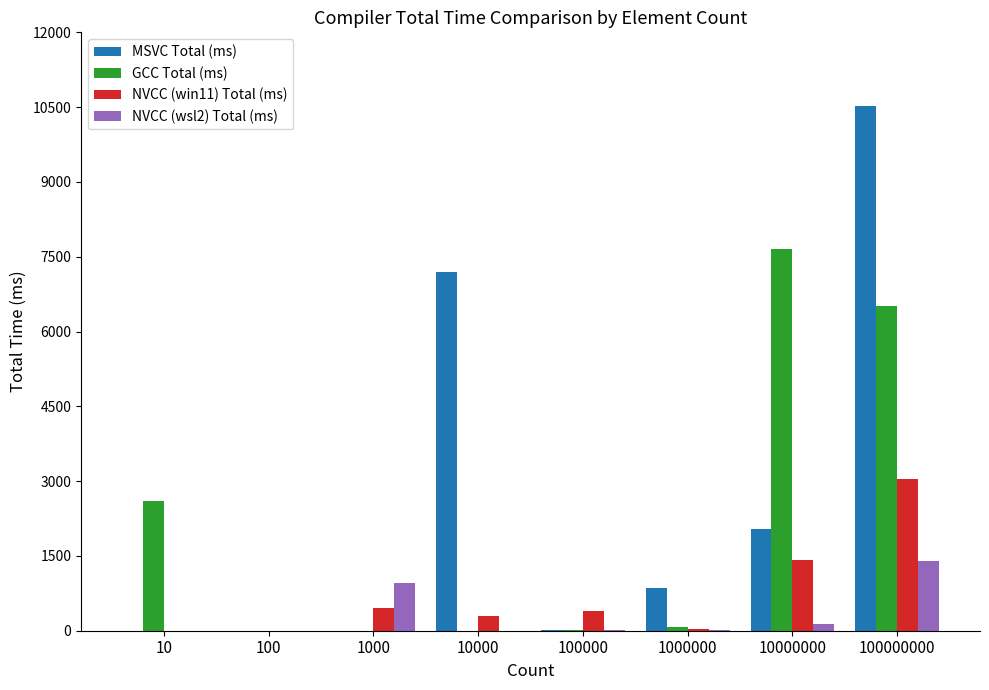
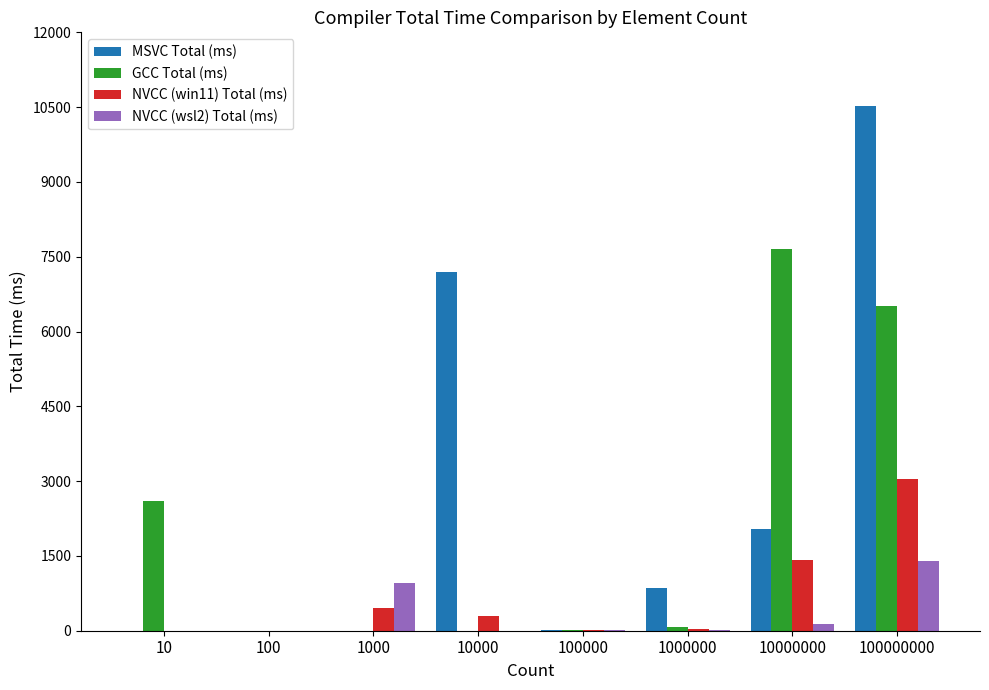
  {
    "MSVC Total (ms)": {
      "10000": 7200,
      "1000000": 900,
      "10000000": 2000,
      "100000000": 10500
    },
    "GCC Total (ms)": {
      "10": 2600,
      "1000000": 100,
      "10000000": 7700,
      "100000000": 6500
    },
    "NVCC (win11) Total (ms)": {
      "1000": 500,
      "10000": 300,
-     "100000": 400,
+     "100000": 0,
      "10000000": 1400,
      "100000000": 3100
    },
    "NVCC (wsl2) Total (ms)": {
      "1000": 1000,
      "10000000": 100,
      "100000000": 1400
    }
  }
